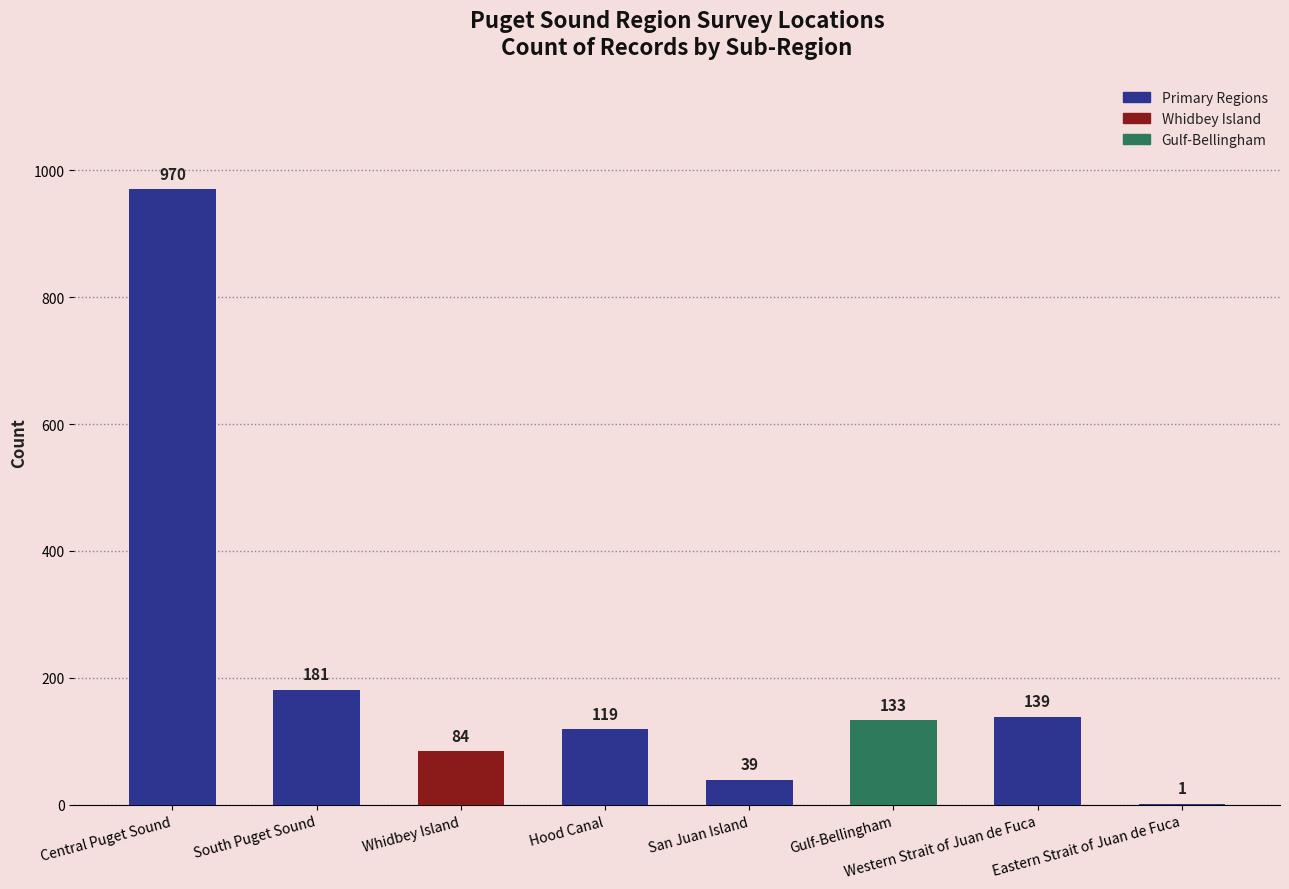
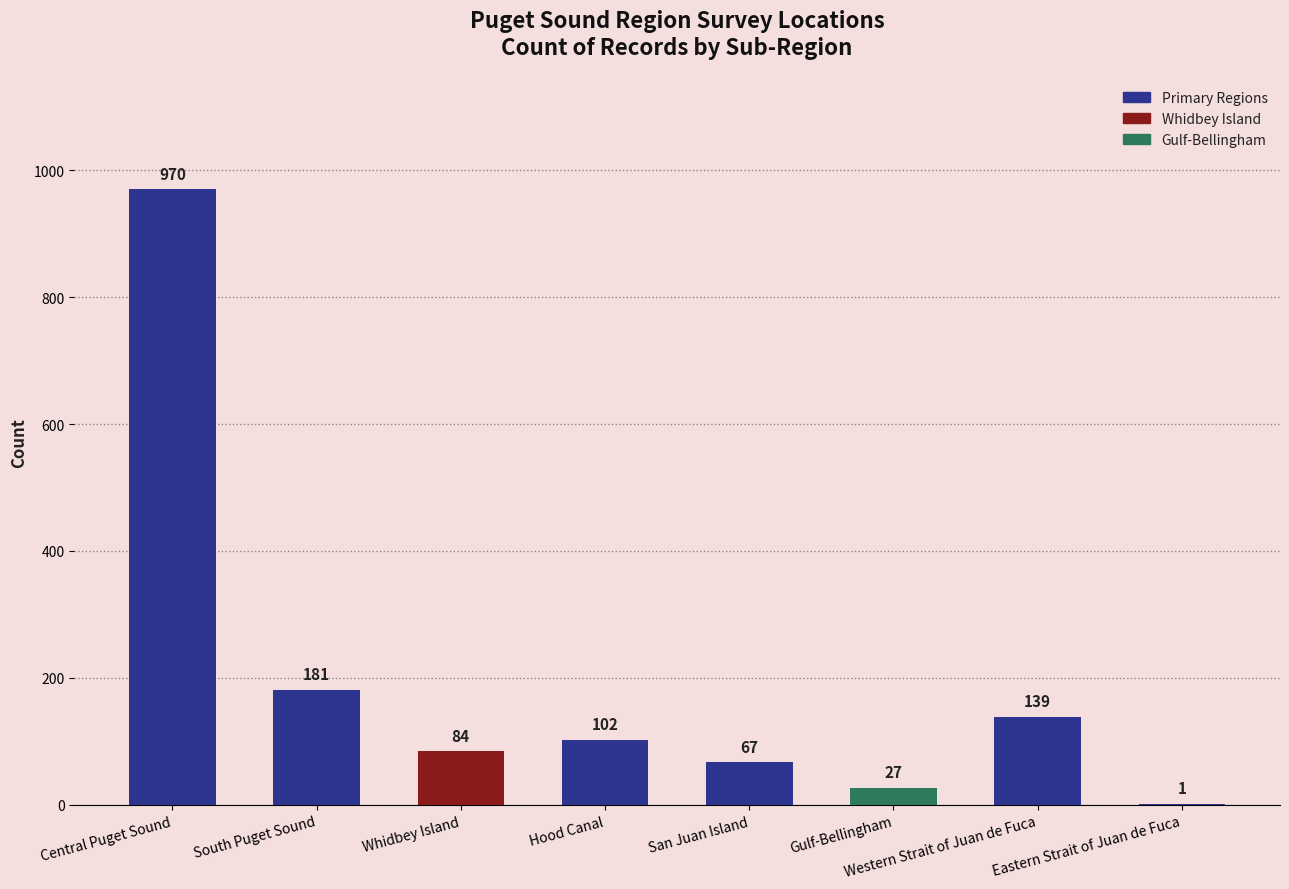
  {
    "Central Puget Sound": 970,
    "South Puget Sound": 181,
    "Whidbey Island": 84,
-   "Hood Canal": 119,
-   "San Juan Island": 39,
-   "Gulf-Bellingham": 133,
+   "Hood Canal": 102,
+   "San Juan Island": 67,
+   "Gulf-Bellingham": 27,
    "Western Strait of Juan de Fuca": 139,
    "Eastern Strait of Juan de Fuca": 1
  }
